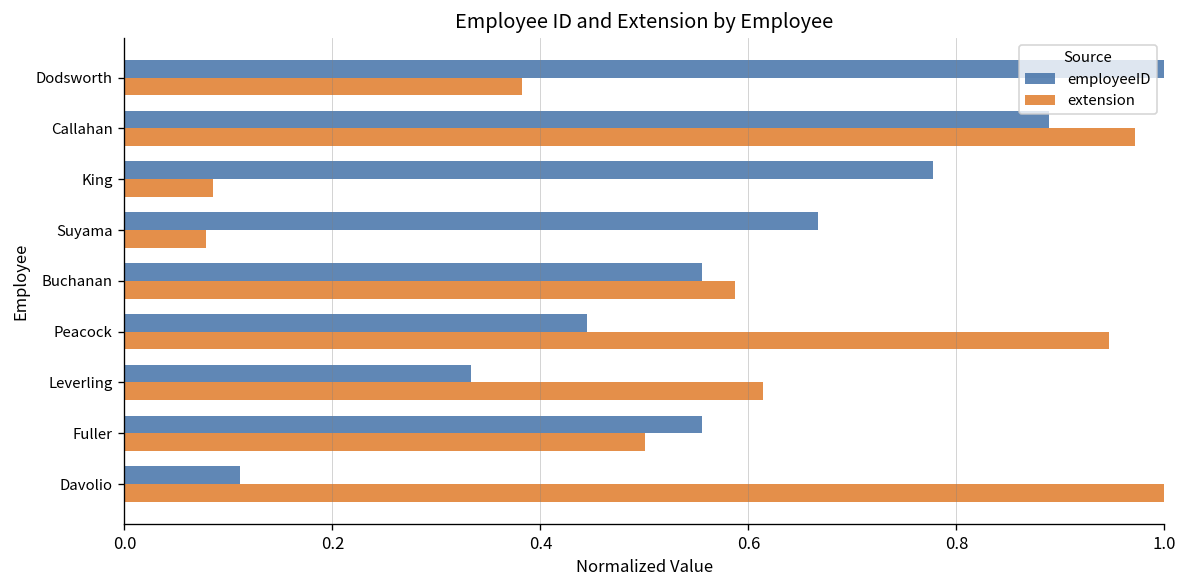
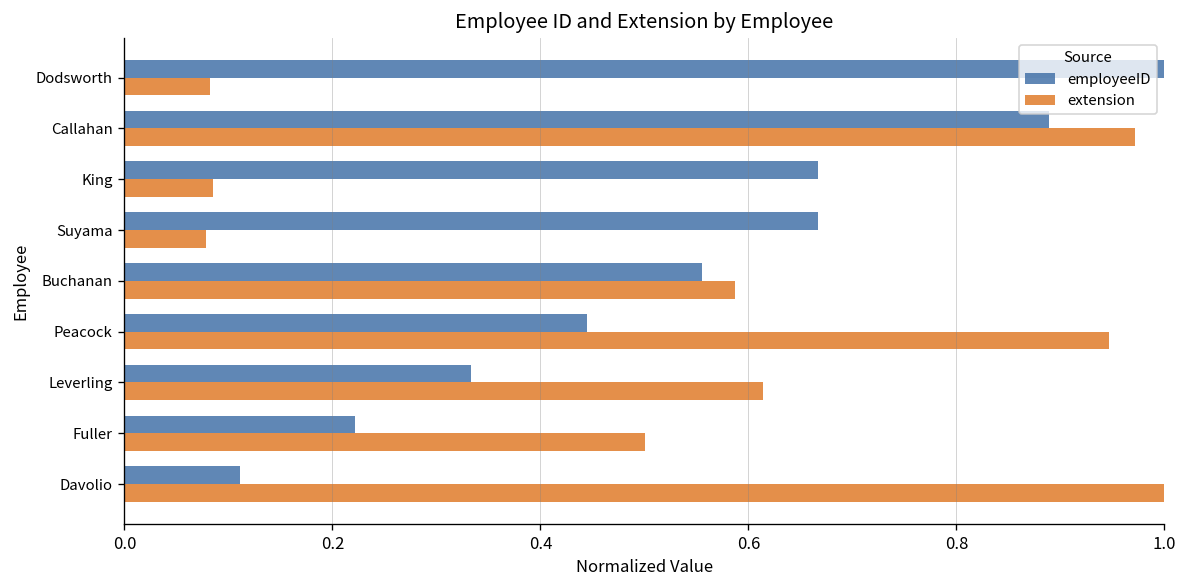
  {
    "employeeID": {
      "Dodsworth": 1.00,
      "Callahan": 0.89,
-     "King": 0.78,
+     "King": 0.67,
      "Suyama": 0.67,
      "Buchanan": 0.56,
      "Peacock": 0.44,
      "Leverling": 0.33,
-     "Fuller": 0.56,
+     "Fuller": 0.22,
      "Davolio": 0.11
    },
    "extension": {
-     "Dodsworth": 0.38,
+     "Dodsworth": 0.08,
      "Callahan": 0.97,
      "King": 0.09,
      "Suyama": 0.08,
      "Buchanan": 0.59,
      "Peacock": 0.95,
      "Leverling": 0.61,
      "Fuller": 0.50,
      "Davolio": 1.00
    }
  }
